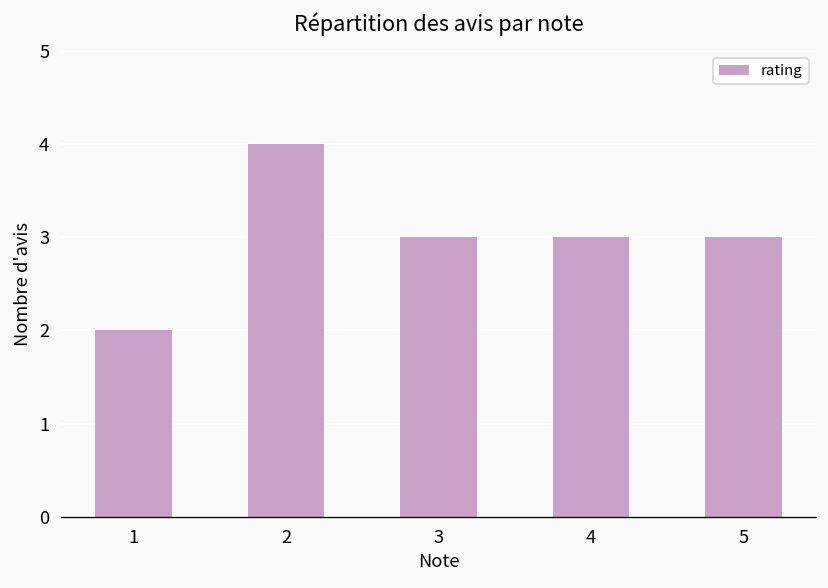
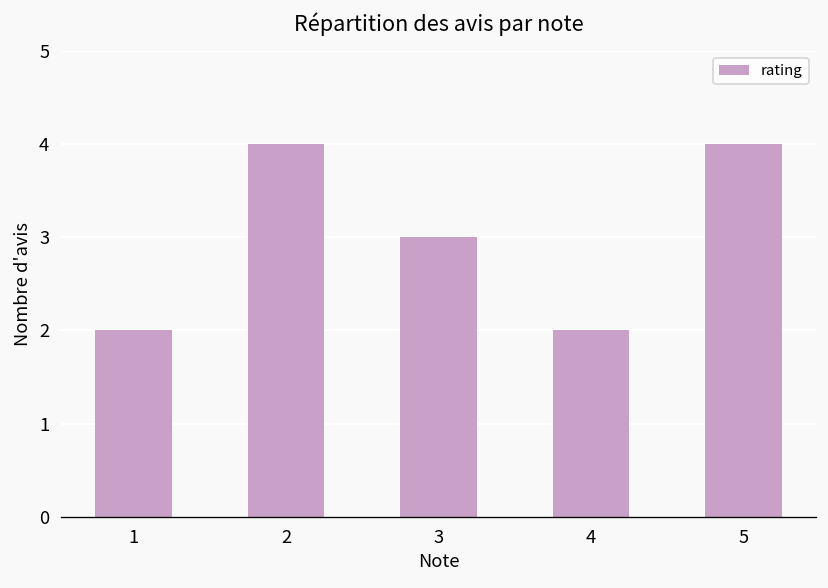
  {
    "1": 2,
    "2": 4,
    "3": 3,
-   "4": 3,
-   "5": 3
+   "4": 2,
+   "5": 4
  }
